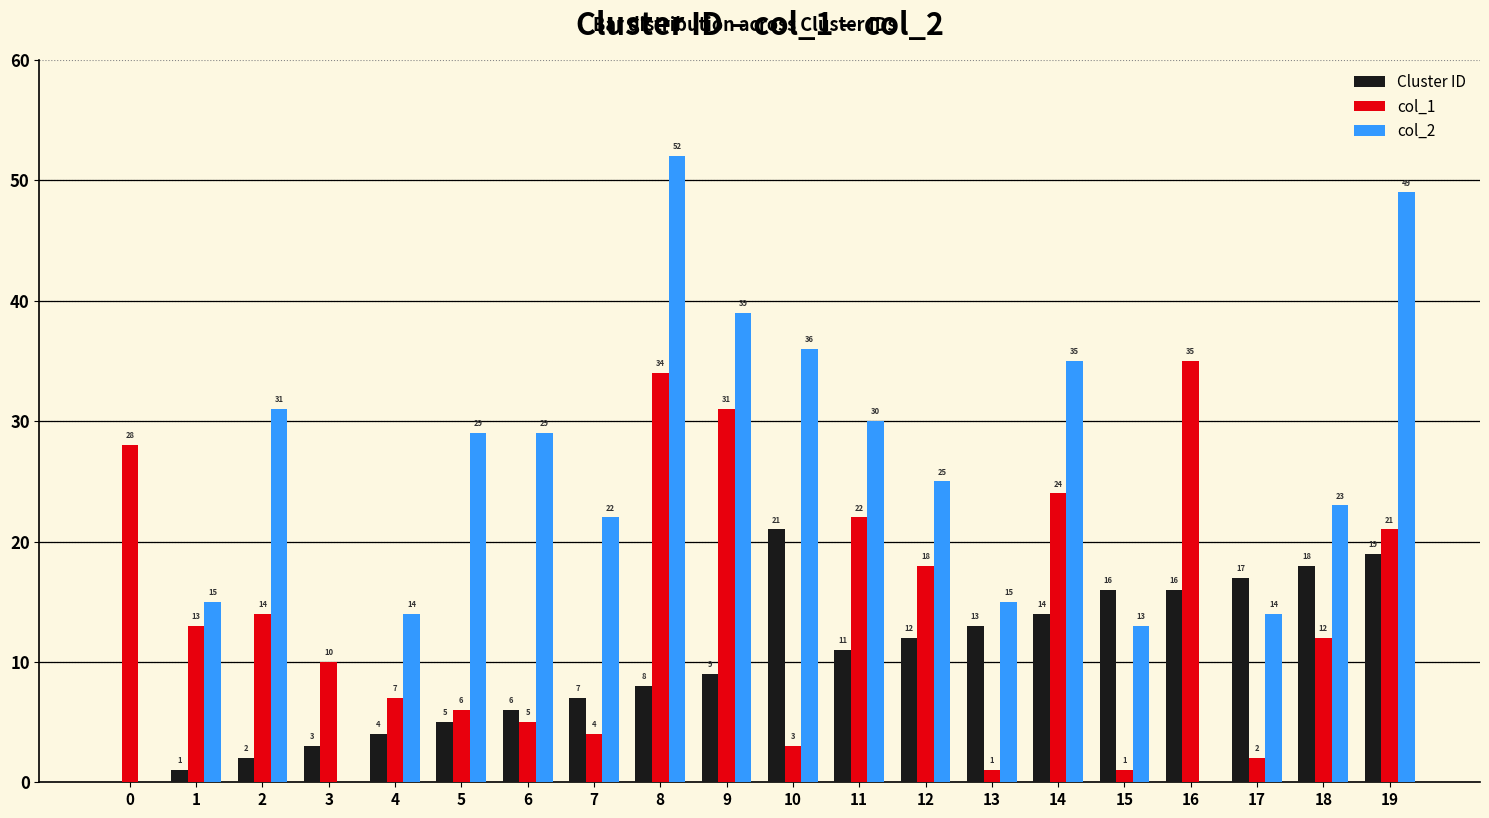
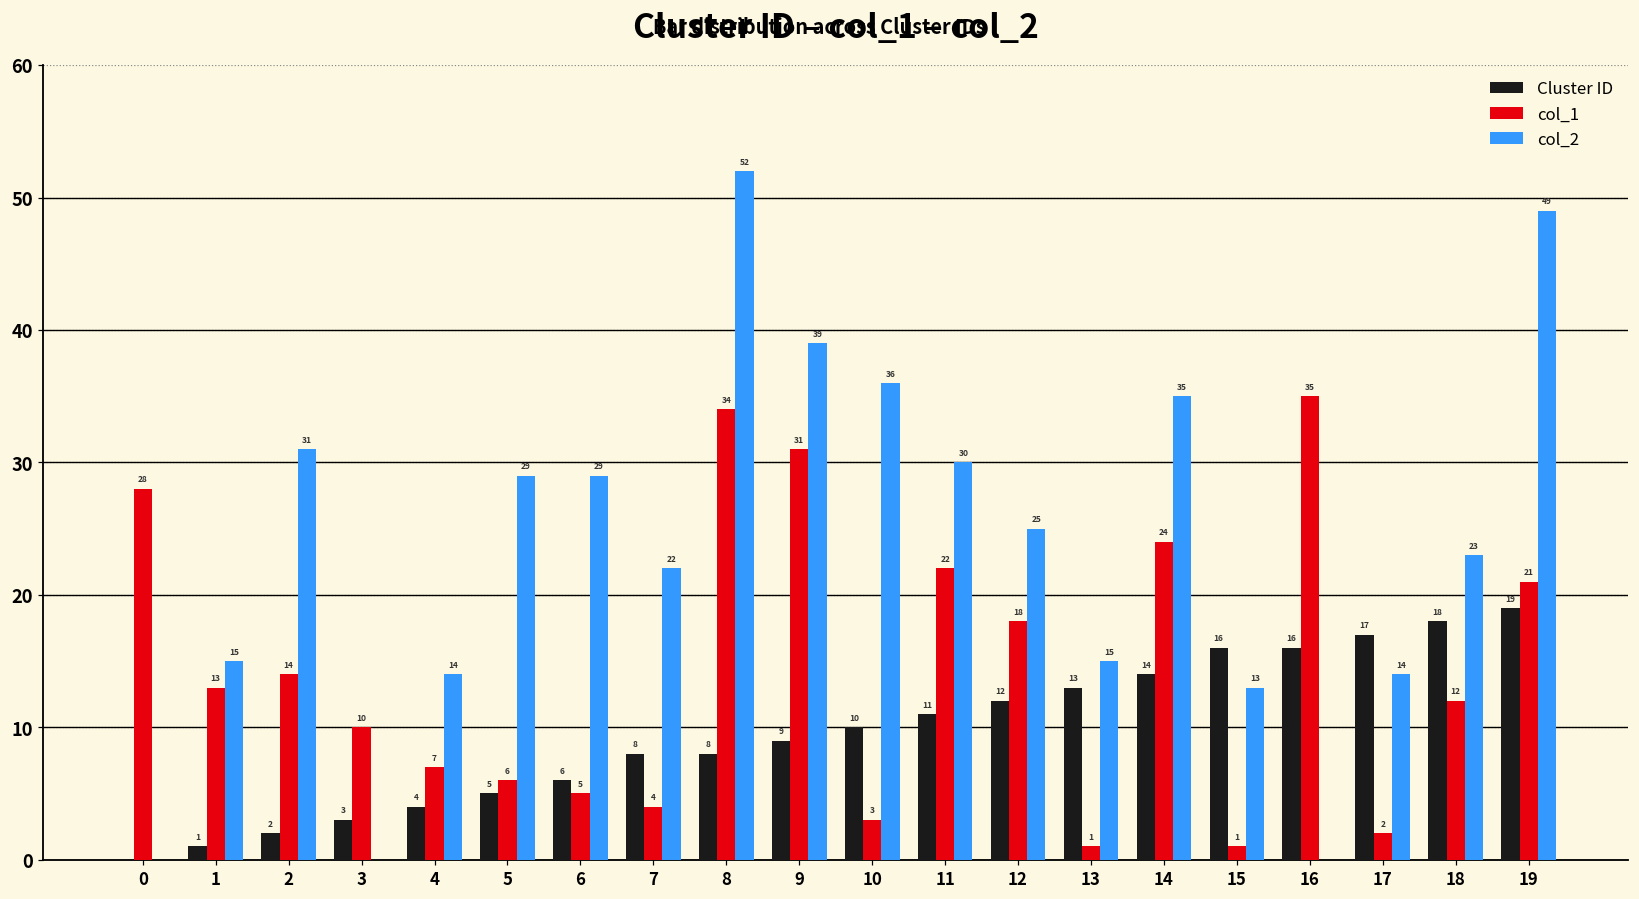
  {
    "Cluster ID": {
      "1": 1,
      "2": 2,
      "3": 3,
      "4": 4,
      "5": 5,
      "6": 6,
-     "7": 7,
+     "7": 8,
      "8": 8,
      "9": 9,
-     "10": 21,
+     "10": 10,
      "11": 11,
      "12": 12,
      "13": 13,
      "14": 14,
      "15": 16,
      "16": 16,
      "17": 17,
      "18": 18,
      "19": 19
    },
    "col_1": {
      "0": 28,
      "1": 13,
      "2": 14,
      "3": 10,
      "4": 7,
      "5": 6,
      "6": 5,
      "7": 4,
      "8": 34,
      "9": 31,
      "10": 3,
      "11": 22,
      "12": 18,
      "13": 1,
      "14": 24,
      "15": 1,
      "16": 35,
      "17": 2,
      "18": 12,
      "19": 21
    },
    "col_2": {
      "1": 15,
      "2": 31,
      "4": 14,
      "5": 29,
      "6": 29,
      "7": 22,
      "8": 52,
      "9": 39,
      "10": 36,
      "11": 30,
      "12": 25,
      "13": 15,
      "14": 35,
      "15": 13,
      "17": 14,
      "18": 23,
      "19": 49
    }
  }
